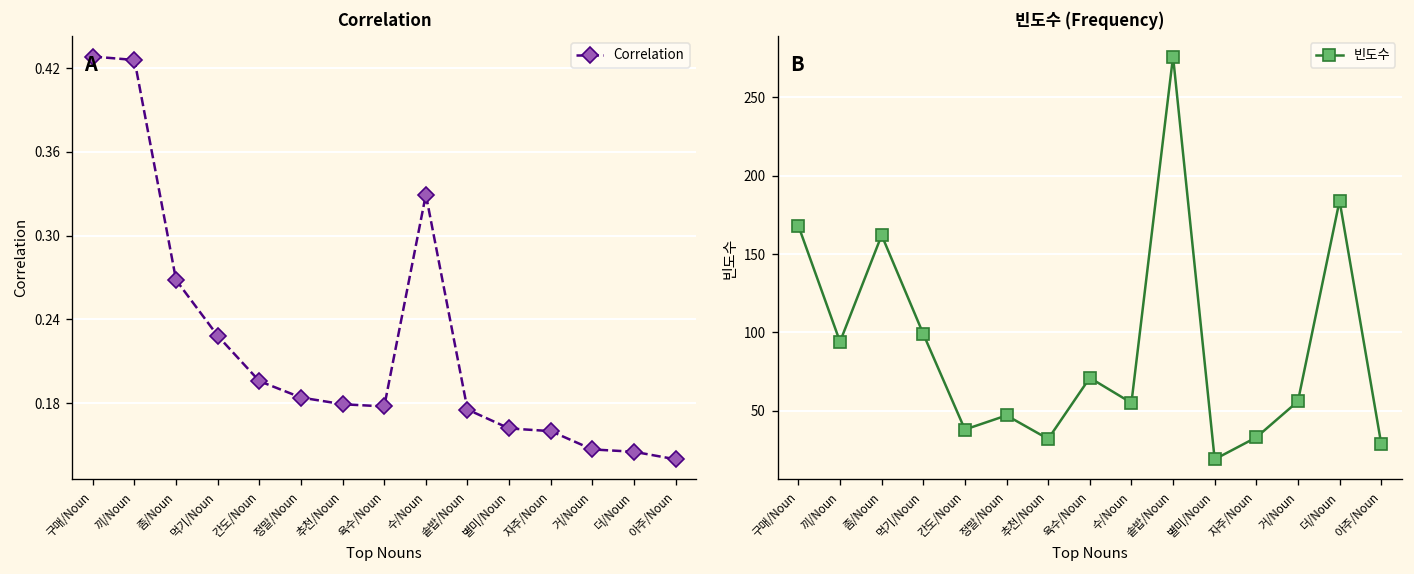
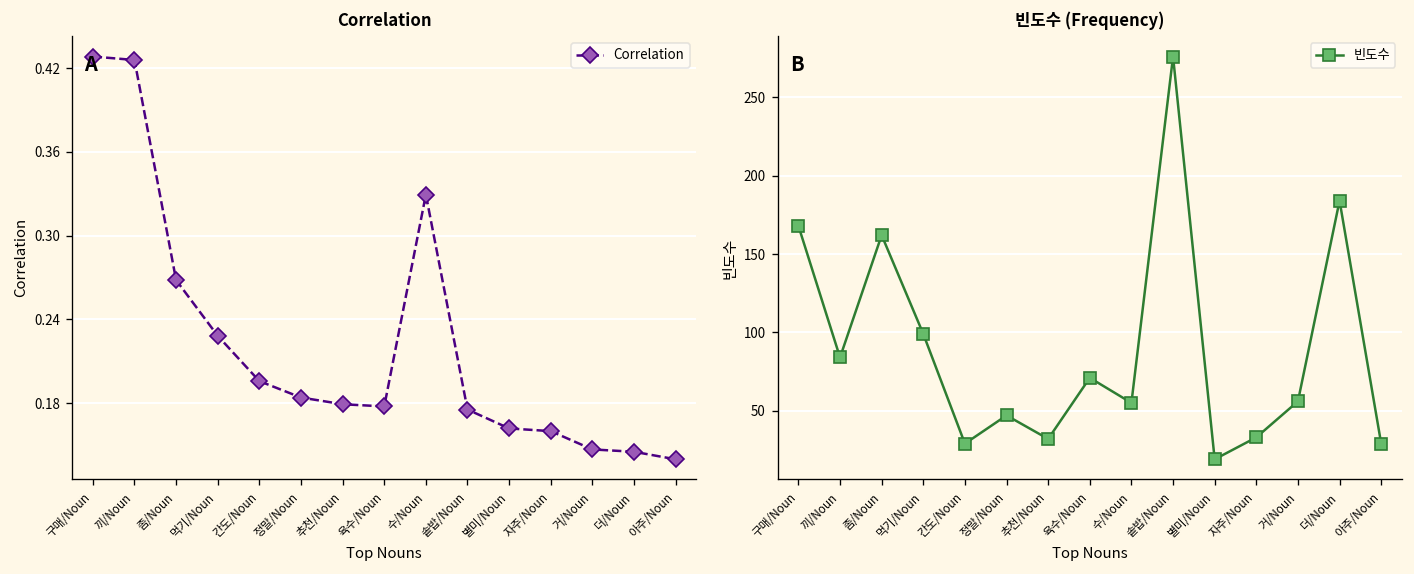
  {
    "Correlation": {
      "구매/Noun": 0.428,
      "끼/Noun": 0.426,
      "좀/Noun": 0.268,
      "먹기/Noun": 0.228,
      "간도/Noun": 0.196,
      "정말/Noun": 0.184,
      "추천/Noun": 0.179,
      "육수/Noun": 0.178,
      "수/Noun": 0.329,
      "솥밥/Noun": 0.175,
      "별미/Noun": 0.162,
      "자주/Noun": 0.160,
      "거/Noun": 0.147,
      "더/Noun": 0.145,
      "아주/Noun": 0.140
    },
    "빈도수 (Frequency)": {
      "구매/Noun": 168,
-     "끼/Noun": 94,
+     "끼/Noun": 84,
      "좀/Noun": 162,
      "먹기/Noun": 99,
-     "간도/Noun": 38,
+     "간도/Noun": 29,
      "정말/Noun": 47,
      "추천/Noun": 32,
      "육수/Noun": 71,
      "수/Noun": 55,
      "솥밥/Noun": 276,
      "별미/Noun": 19,
      "자주/Noun": 33,
      "거/Noun": 56,
      "더/Noun": 184,
      "아주/Noun": 29
    }
  }
